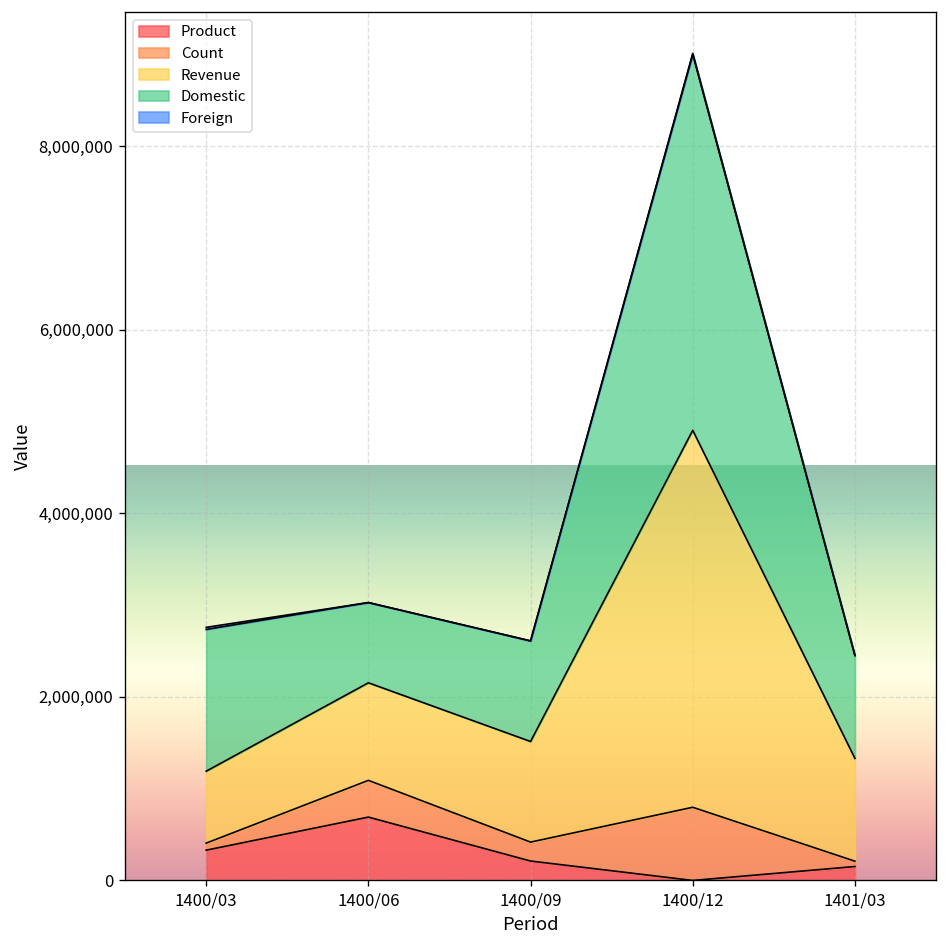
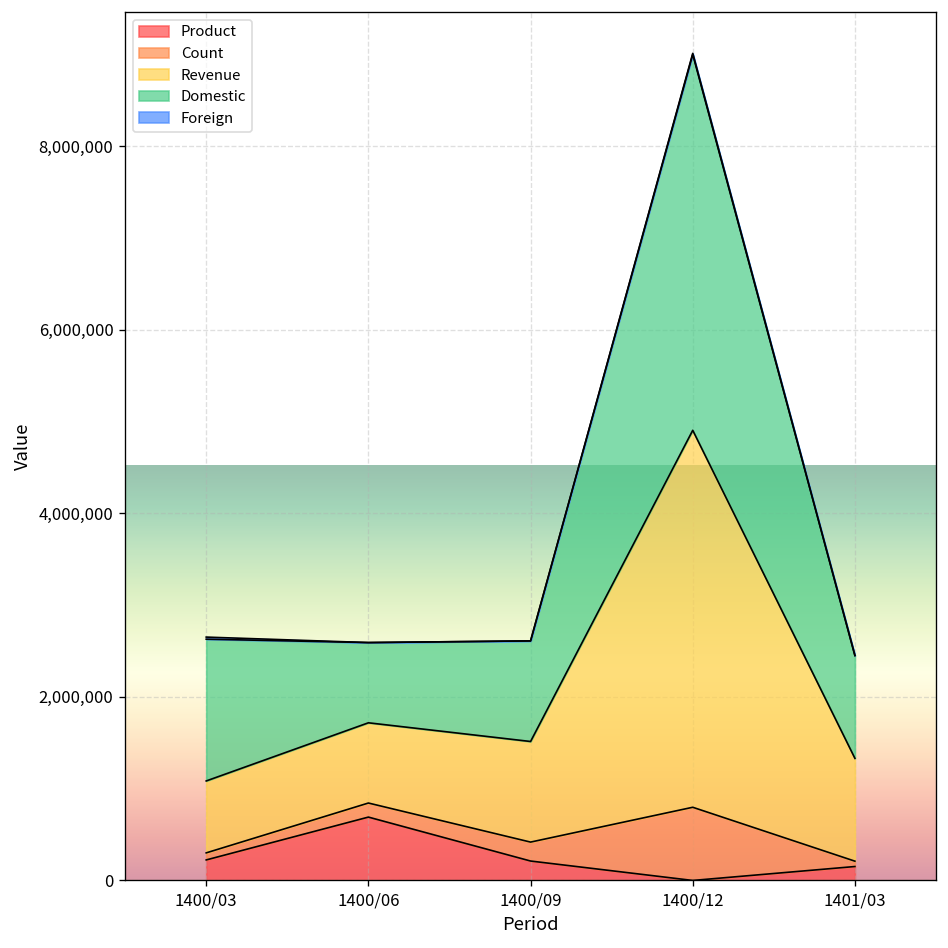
  {
    "Product": {
-     "1400/03": "300,000",
+     "1400/03": "200,000",
      "1400/06": "700,000",
      "1400/09": "200,000",
      "1400/12": "0",
      "1401/03": "200,000"
    },
    "Count": {
      "1400/03": "100,000",
-     "1400/06": "400,000",
+     "1400/06": "200,000",
      "1400/09": "200,000",
      "1400/12": "800,000",
      "1401/03": "100,000"
    },
    "Revenue": {
      "1400/03": "800,000",
-     "1400/06": "1,100,000",
+     "1400/06": "900,000",
      "1400/09": "1,100,000",
      "1400/12": "4,100,000",
      "1401/03": "1,100,000"
    }
  }
